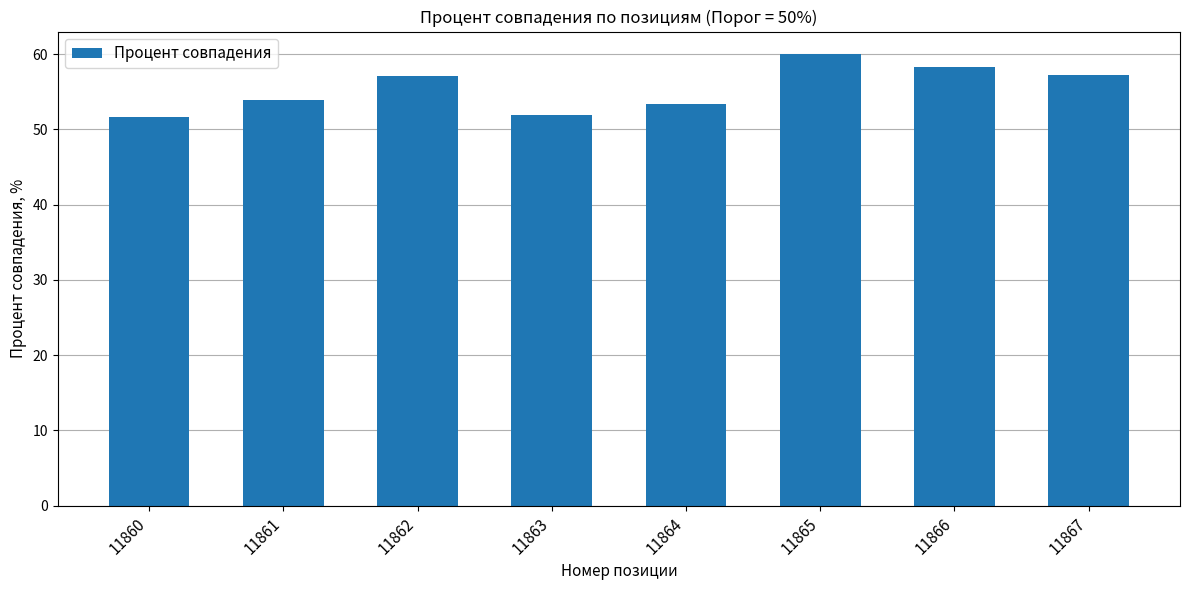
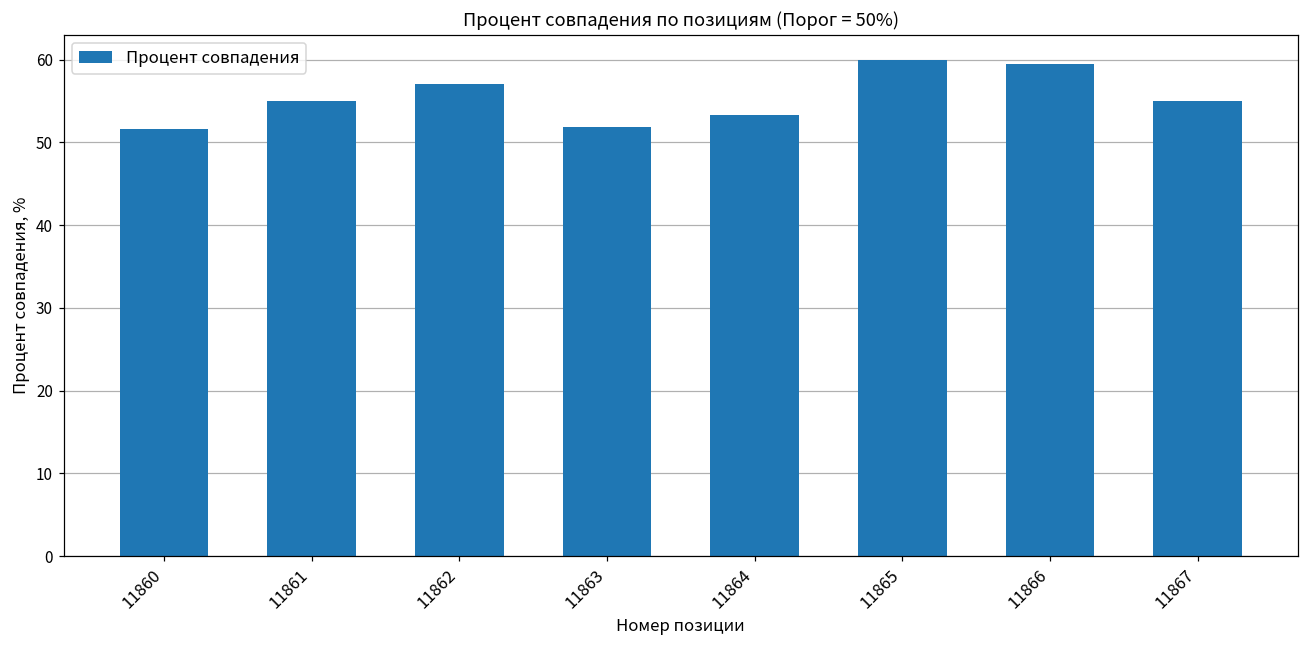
  {
    "11860": 52,
-   "11861": 54,
+   "11861": 55,
    "11862": 57,
    "11863": 52,
    "11864": 53,
    "11865": 60,
-   "11866": 58,
-   "11867": 57
+   "11866": 60,
+   "11867": 55
  }
